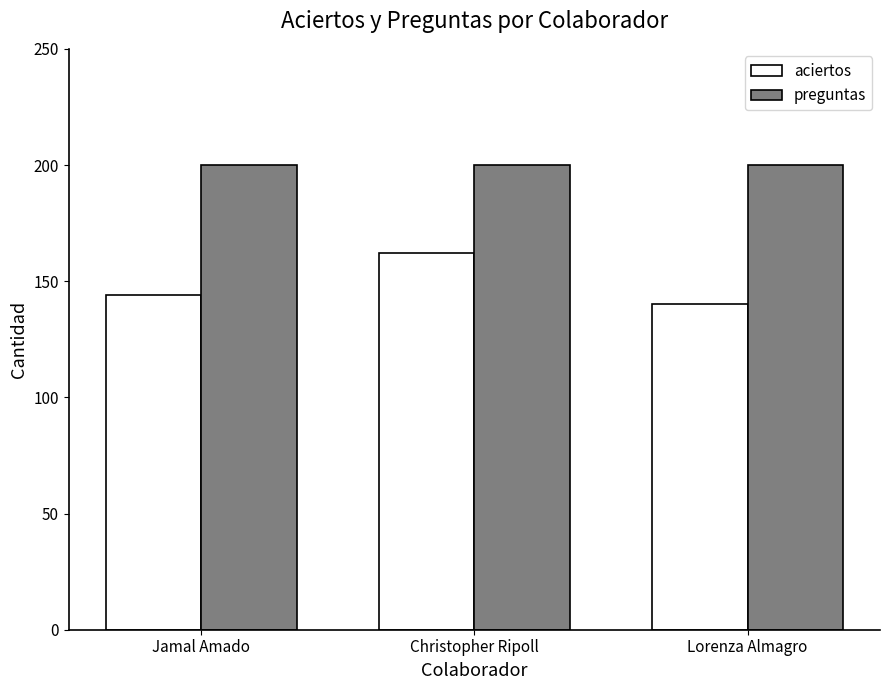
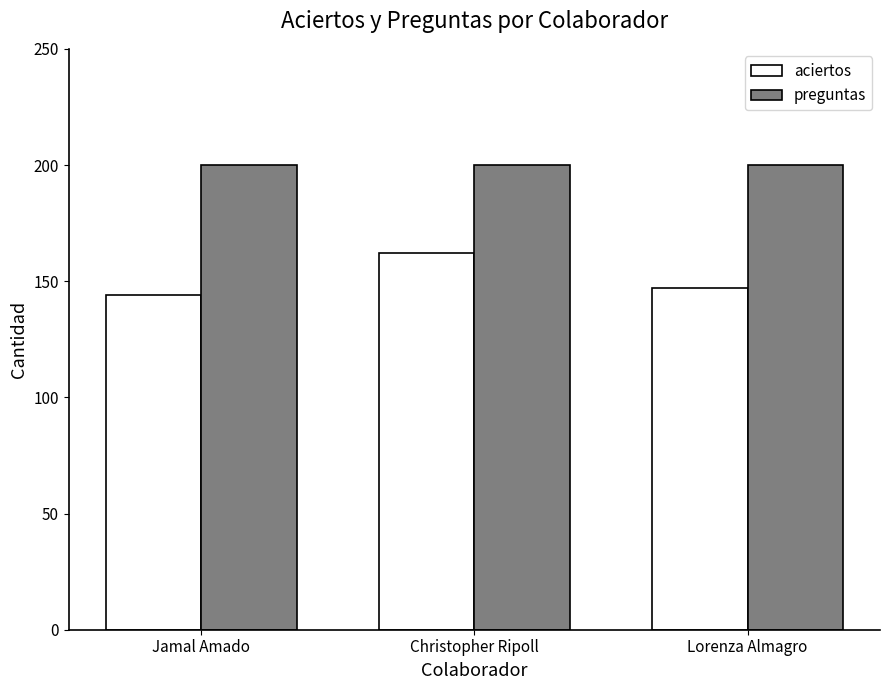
  {
    "aciertos": {
      "Jamal Amado": 144,
      "Christopher Ripoll": 162,
-     "Lorenza Almagro": 140
+     "Lorenza Almagro": 147
    },
    "preguntas": {
      "Jamal Amado": 200,
      "Christopher Ripoll": 200,
      "Lorenza Almagro": 200
    }
  }
